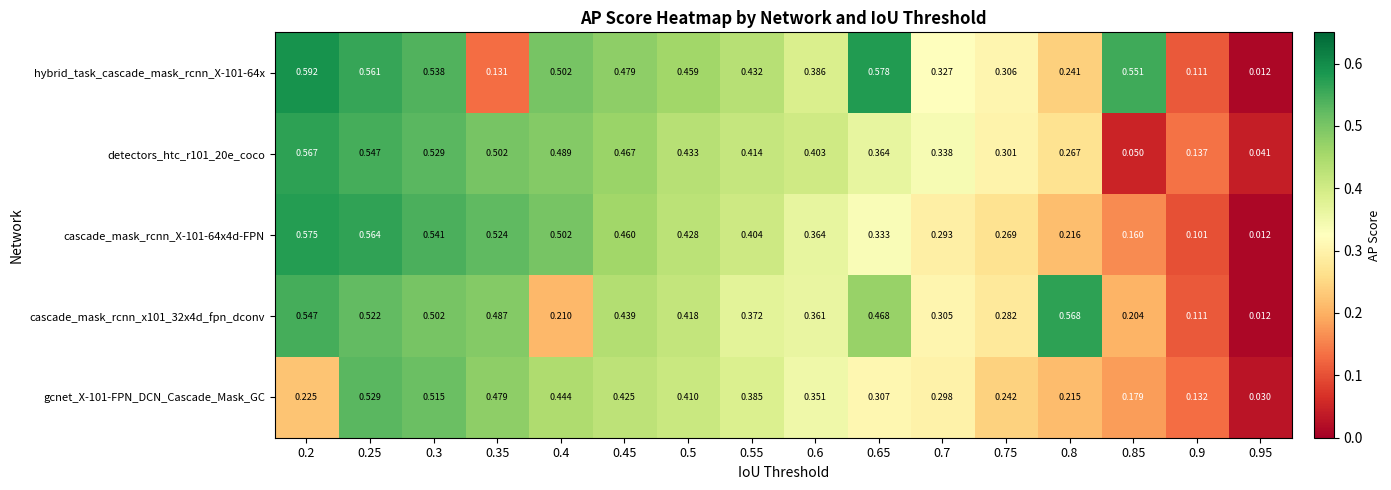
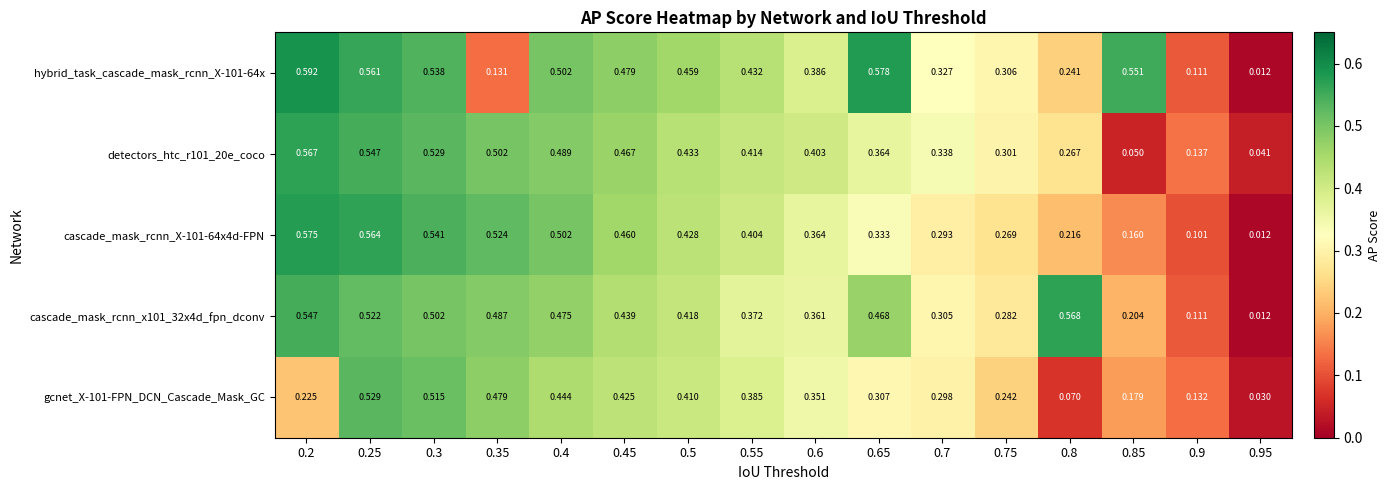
  {
    "hybrid_task_cascade_mask_rcnn_X-101-64x": {
      "0.2": 0.592,
      "0.25": 0.561,
      "0.3": 0.538,
      "0.35": 0.131,
      "0.4": 0.502,
      "0.45": 0.479,
      "0.5": 0.459,
      "0.55": 0.432,
      "0.6": 0.386,
      "0.65": 0.578,
      "0.7": 0.327,
      "0.75": 0.306,
      "0.8": 0.241,
      "0.85": 0.551,
      "0.9": 0.111,
      "0.95": 0.012
    },
    "detectors_htc_r101_20e_coco": {
      "0.2": 0.567,
      "0.25": 0.547,
      "0.3": 0.529,
      "0.35": 0.502,
      "0.4": 0.489,
      "0.45": 0.467,
      "0.5": 0.433,
      "0.55": 0.414,
      "0.6": 0.403,
      "0.65": 0.364,
      "0.7": 0.338,
      "0.75": 0.301,
      "0.8": 0.267,
      "0.85": 0.050,
      "0.9": 0.137,
      "0.95": 0.041
    },
    "cascade_mask_rcnn_X-101-64x4d-FPN": {
      "0.2": 0.575,
      "0.25": 0.564,
      "0.3": 0.541,
      "0.35": 0.524,
      "0.4": 0.502,
      "0.45": 0.460,
      "0.5": 0.428,
      "0.55": 0.404,
      "0.6": 0.364,
      "0.65": 0.333,
      "0.7": 0.293,
      "0.75": 0.269,
      "0.8": 0.216,
      "0.85": 0.160,
      "0.9": 0.101,
      "0.95": 0.012
    },
    "cascade_mask_rcnn_x101_32x4d_fpn_dconv": {
      "0.2": 0.547,
      "0.25": 0.522,
      "0.3": 0.502,
      "0.35": 0.487,
-     "0.4": 0.210,
+     "0.4": 0.475,
      "0.45": 0.439,
      "0.5": 0.418,
      "0.55": 0.372,
      "0.6": 0.361,
      "0.65": 0.468,
      "0.7": 0.305,
      "0.75": 0.282,
      "0.8": 0.568,
      "0.85": 0.204,
      "0.9": 0.111,
      "0.95": 0.012
    },
    "gcnet_X-101-FPN_DCN_Cascade_Mask_GC": {
      "0.2": 0.225,
      "0.25": 0.529,
      "0.3": 0.515,
      "0.35": 0.479,
      "0.4": 0.444,
      "0.45": 0.425,
      "0.5": 0.410,
      "0.55": 0.385,
      "0.6": 0.351,
      "0.65": 0.307,
      "0.7": 0.298,
      "0.75": 0.242,
-     "0.8": 0.215,
+     "0.8": 0.070,
      "0.85": 0.179,
      "0.9": 0.132,
      "0.95": 0.030
    }
  }
